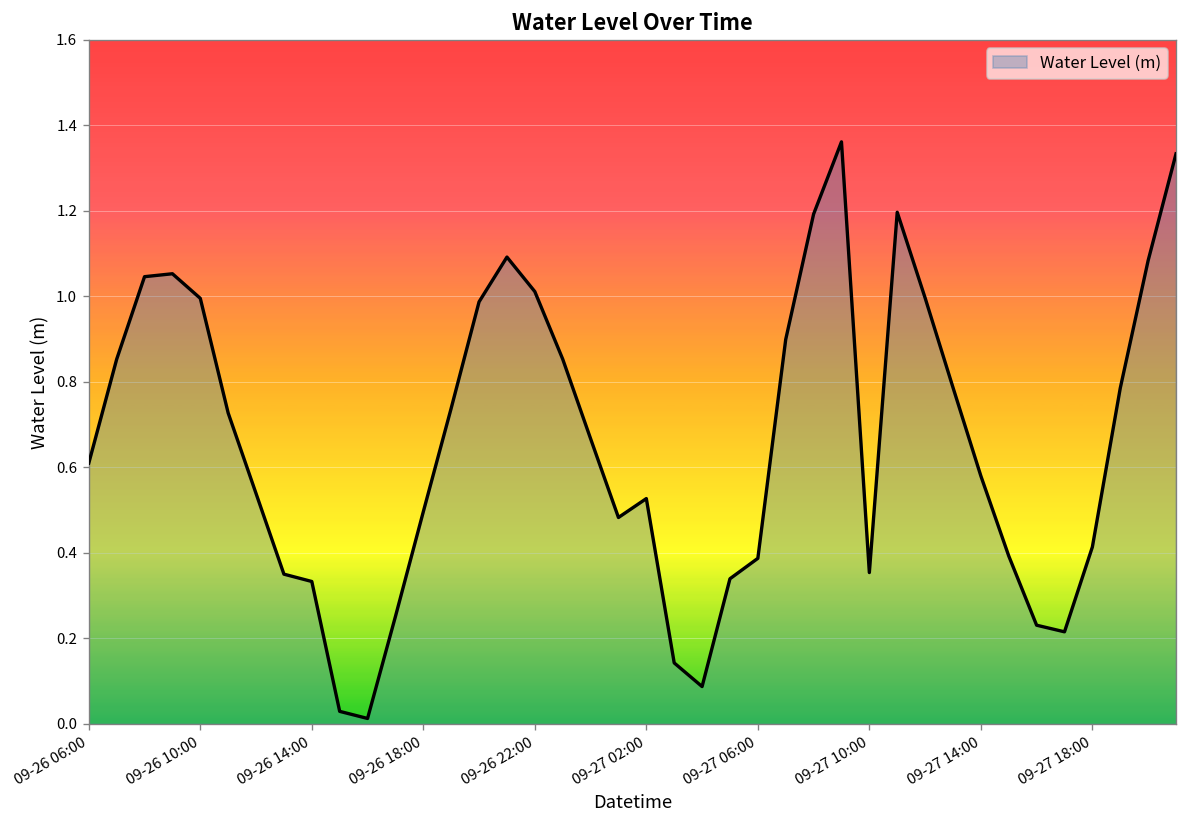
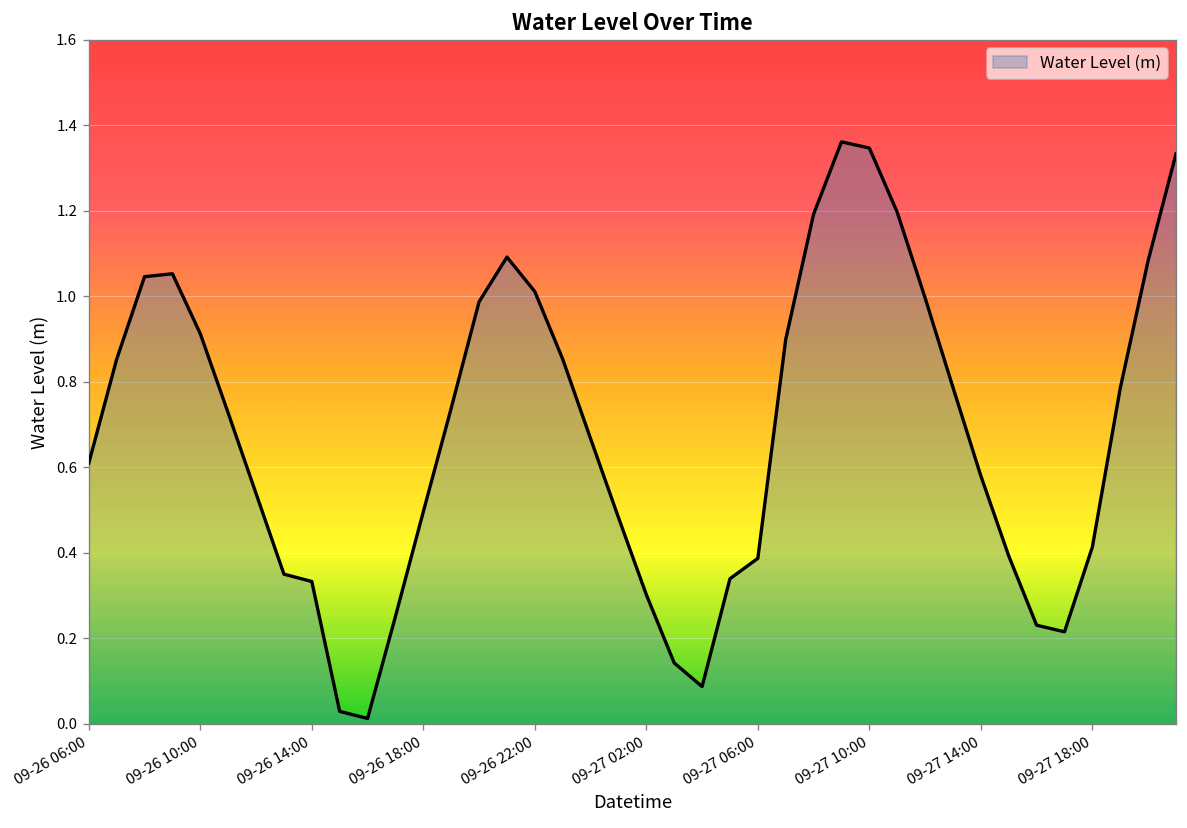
  {
    "09-26 06:00": 0.61,
-   "09-26 10:00": 1.00,
+   "09-26 10:00": 0.91,
    "09-26 14:00": 0.33,
    "09-26 18:00": 0.50,
    "09-26 22:00": 1.01,
-   "09-27 02:00": 0.53,
+   "09-27 02:00": 0.30,
    "09-27 06:00": 0.39,
-   "09-27 10:00": 0.35,
+   "09-27 10:00": 1.35,
    "09-27 14:00": 0.58,
    "09-27 18:00": 0.41
  }
